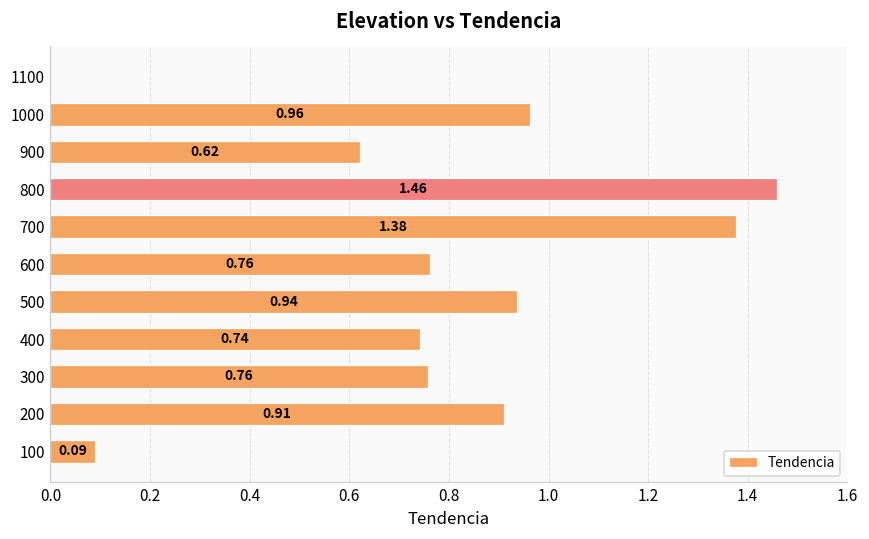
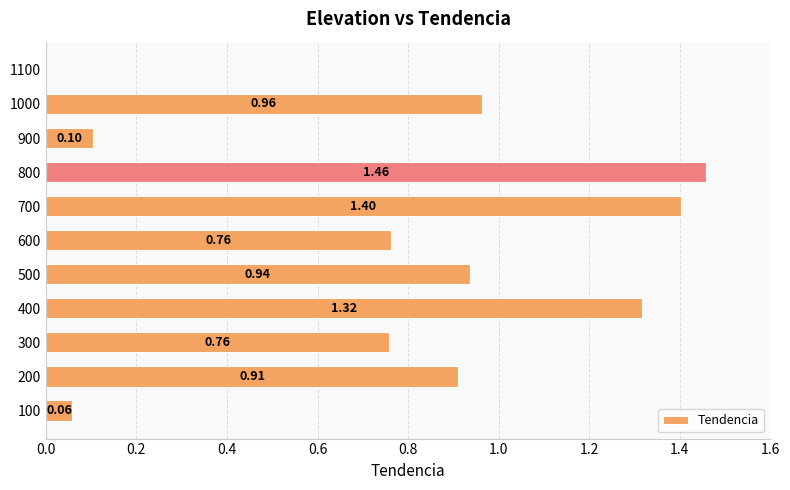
  {
    "1000": 0.96,
-   "900": 0.62,
+   "900": 0.10,
    "800": 1.46,
-   "700": 1.38,
+   "700": 1.40,
    "600": 0.76,
    "500": 0.94,
-   "400": 0.74,
+   "400": 1.32,
    "300": 0.76,
    "200": 0.91,
-   "100": 0.09
+   "100": 0.06
  }
